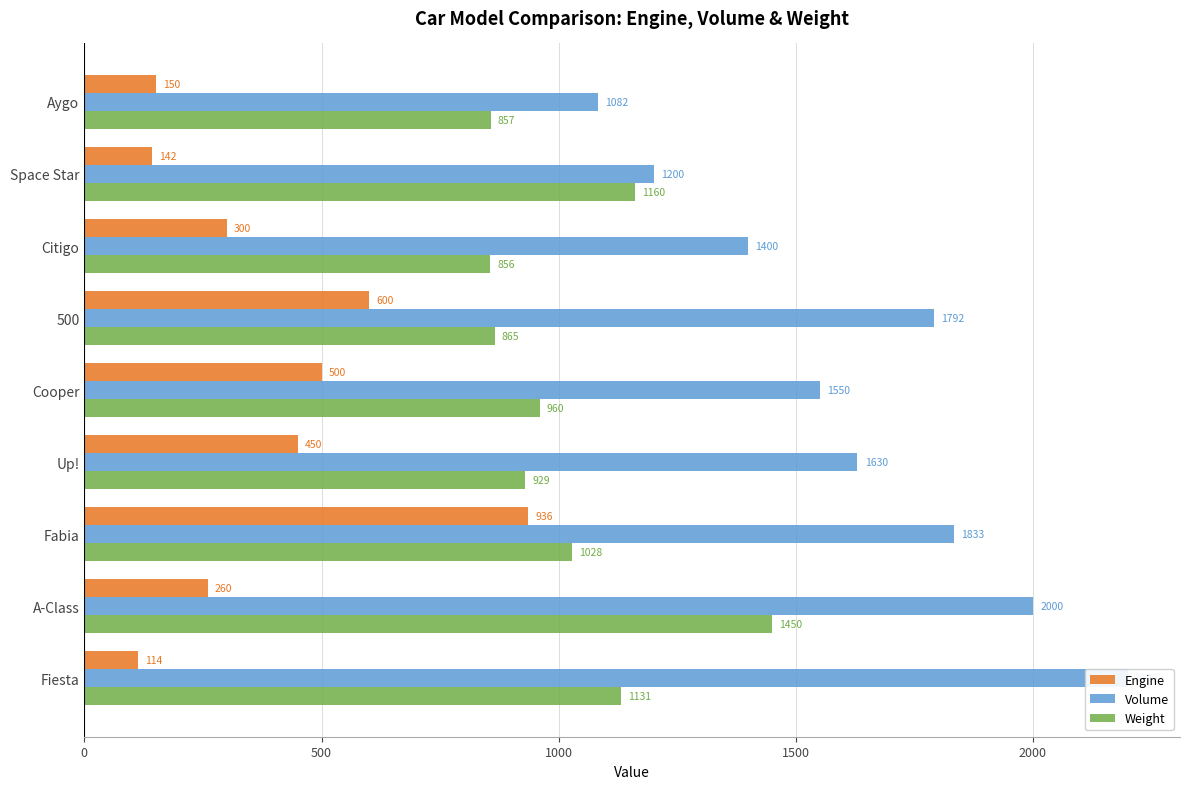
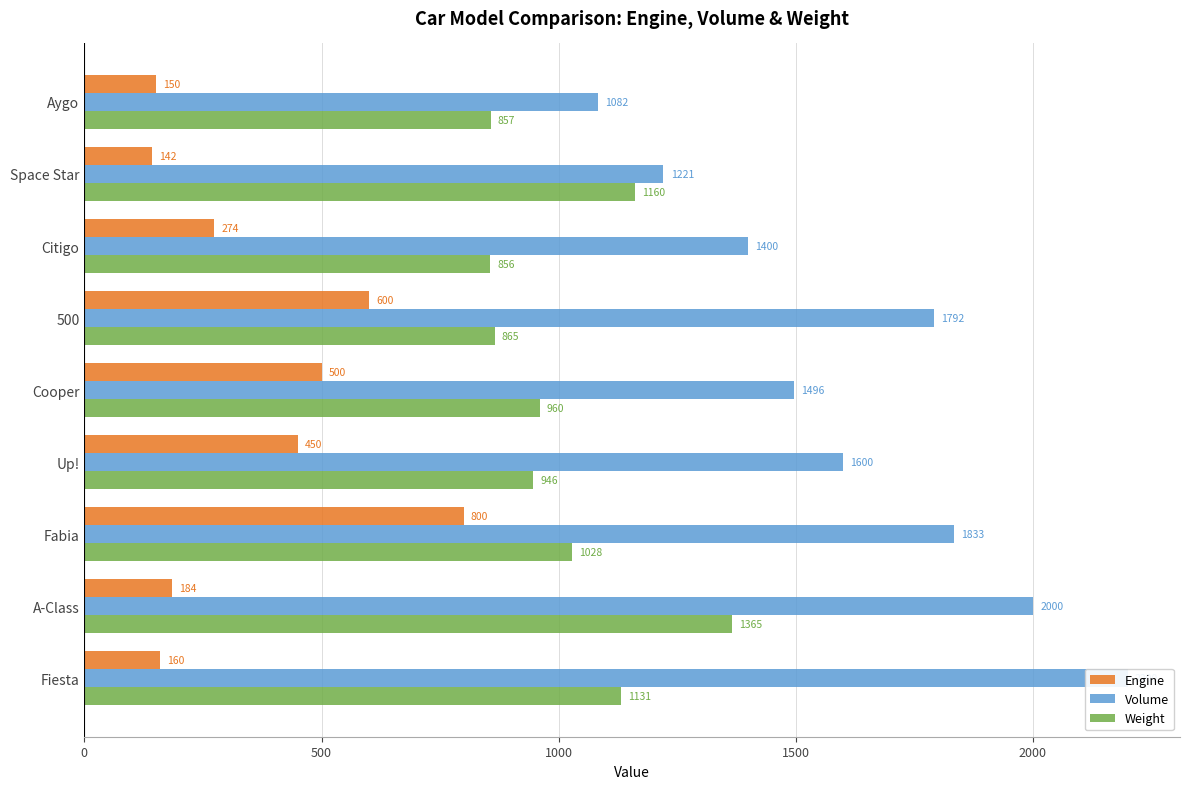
  {
    "Engine": {
      "Aygo": 150,
      "Space Star": 142,
-     "Citigo": 300,
+     "Citigo": 274,
      "500": 600,
      "Cooper": 500,
      "Up!": 450,
-     "Fabia": 936,
-     "A-Class": 260,
-     "Fiesta": 114
+     "Fabia": 800,
+     "A-Class": 184,
+     "Fiesta": 160
    },
    "Volume": {
      "Aygo": 1082,
-     "Space Star": 1200,
+     "Space Star": 1221,
      "Citigo": 1400,
      "500": 1792,
-     "Cooper": 1550,
-     "Up!": 1630,
+     "Cooper": 1496,
+     "Up!": 1600,
      "Fabia": 1833,
      "A-Class": 2000
    },
    "Weight": {
      "Aygo": 857,
      "Space Star": 1160,
      "Citigo": 856,
      "500": 865,
      "Cooper": 960,
-     "Up!": 929,
+     "Up!": 946,
      "Fabia": 1028,
-     "A-Class": 1450,
+     "A-Class": 1365,
      "Fiesta": 1131
    }
  }
